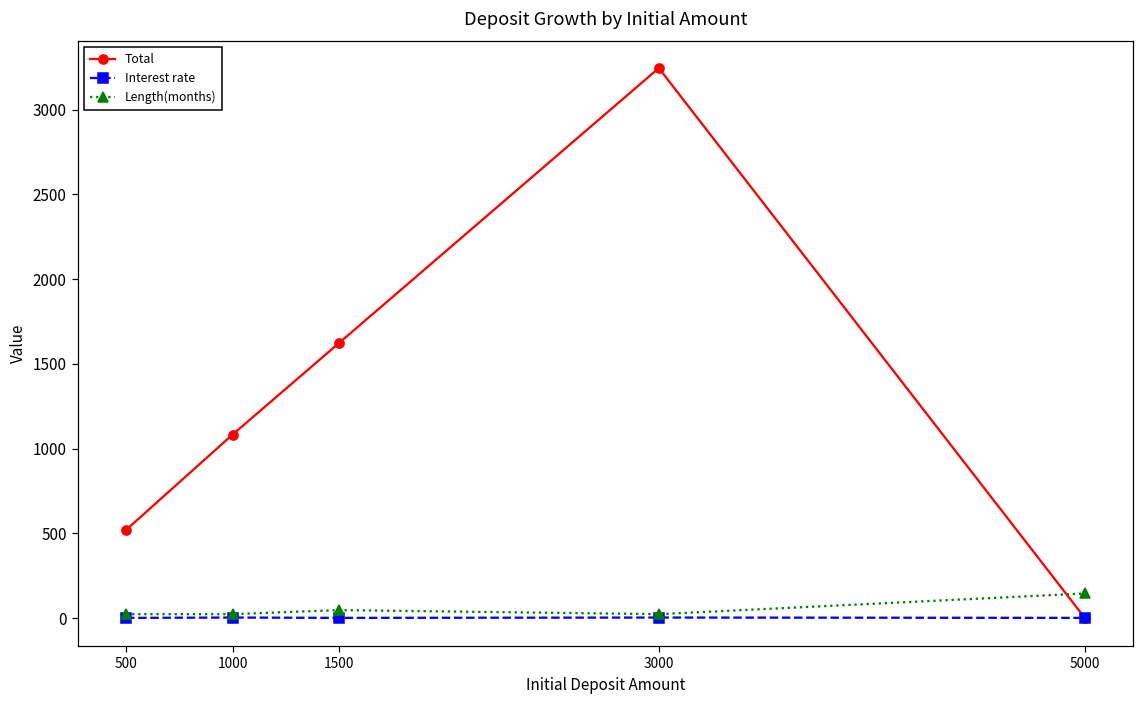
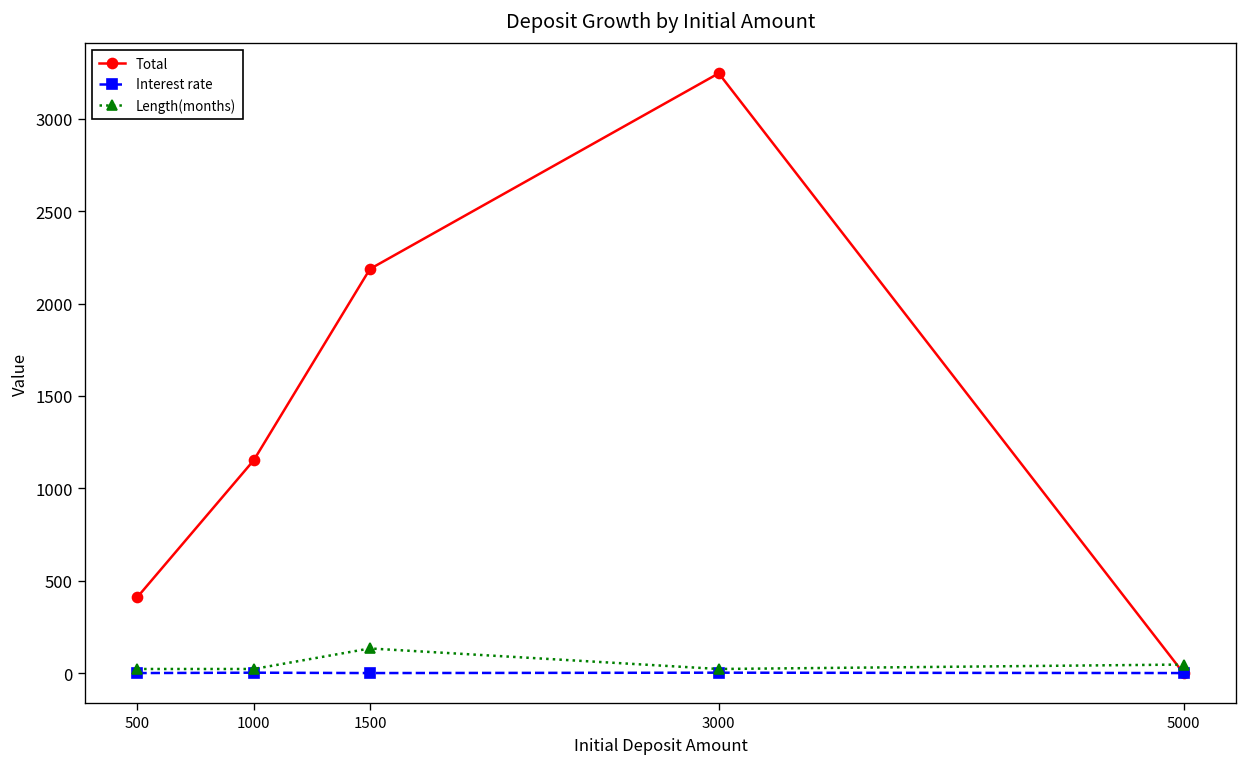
  {
    "Total": {
-     "500": 520,
-     "1000": 1080,
-     "1500": 1620,
+     "500": 410,
+     "1000": 1150,
+     "1500": 2190,
      "3000": 3240
    },
    "Interest rate": {
      "500": 0,
      "1000": 0,
      "1500": 0,
      "3000": 0
    },
    "Length(months)": {
      "500": 20,
      "1000": 20,
-     "1500": 50,
+     "1500": 140,
      "3000": 20,
-     "5000": 150
+     "5000": 50
    }
  }
